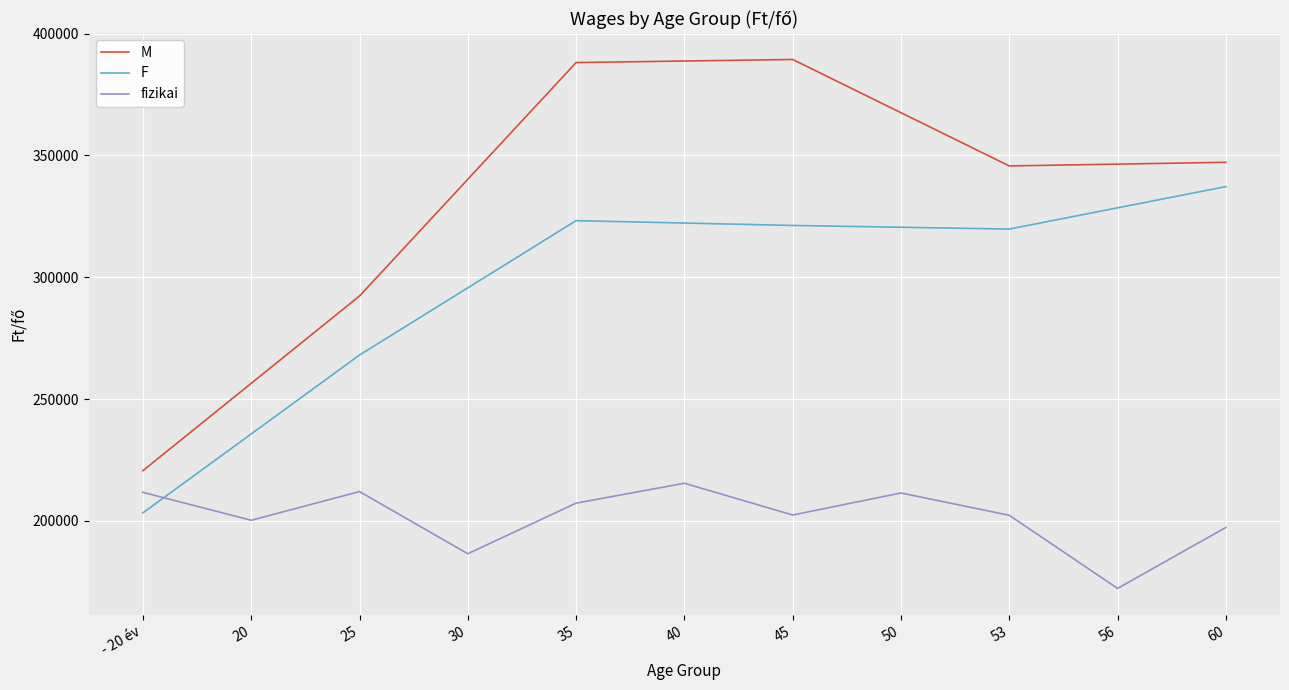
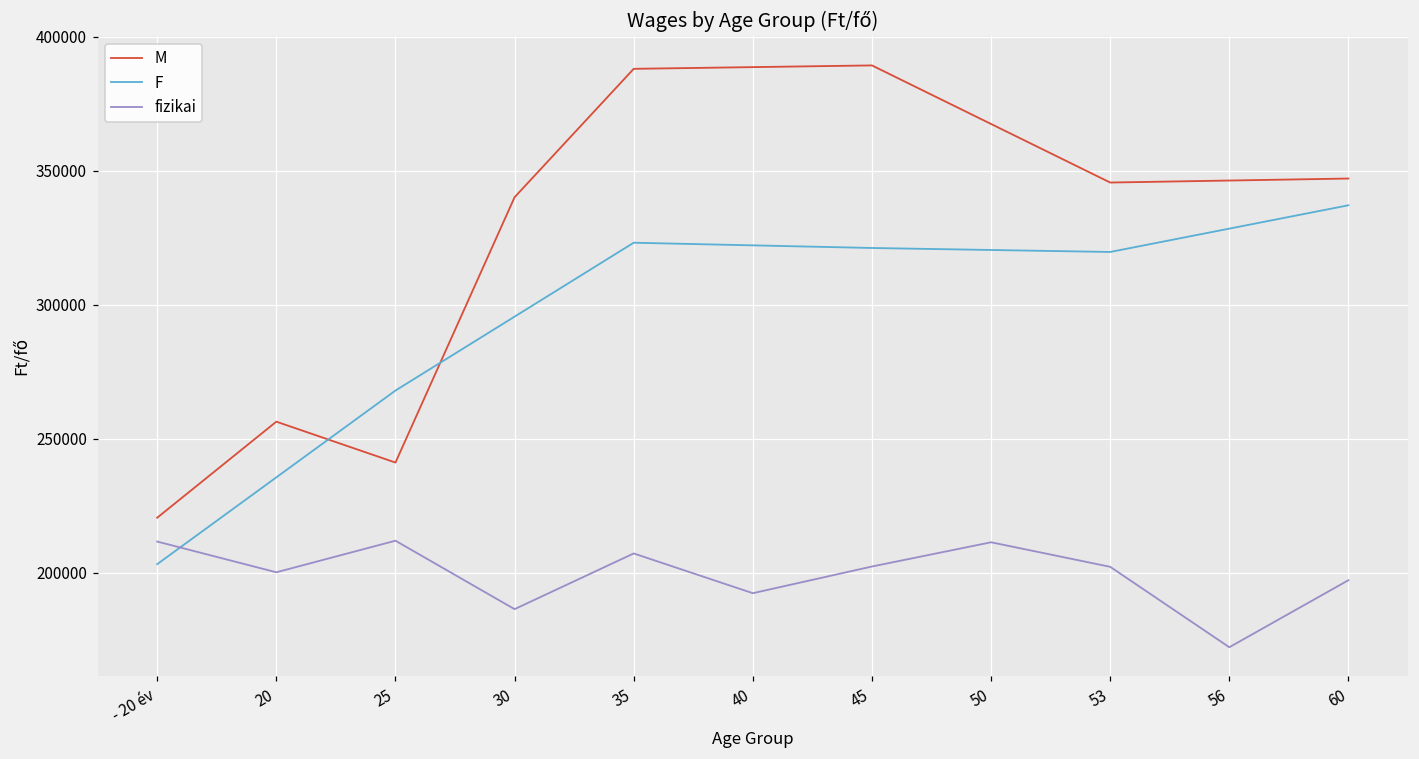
  {
    "M": {
      "- 20 év": 221000,
      "20": 256000,
-     "25": 292000,
+     "25": 241000,
      "30": 340000,
      "35": 388000,
      "40": 389000,
      "45": 389000,
      "50": 368000,
      "53": 346000,
      "56": 346000,
      "60": 347000
    },
    "F": {
      "- 20 év": 203000,
      "20": 236000,
      "25": 268000,
      "30": 296000,
      "35": 323000,
      "40": 322000,
      "45": 321000,
      "50": 321000,
      "53": 320000,
      "56": 328000,
      "60": 337000
    },
    "fizikai": {
      "- 20 év": 212000,
      "20": 200000,
      "25": 212000,
      "30": 187000,
      "35": 207000,
-     "40": 215000,
+     "40": 192000,
      "45": 202000,
      "50": 211000,
      "53": 202000,
      "56": 172000,
      "60": 197000
    }
  }
